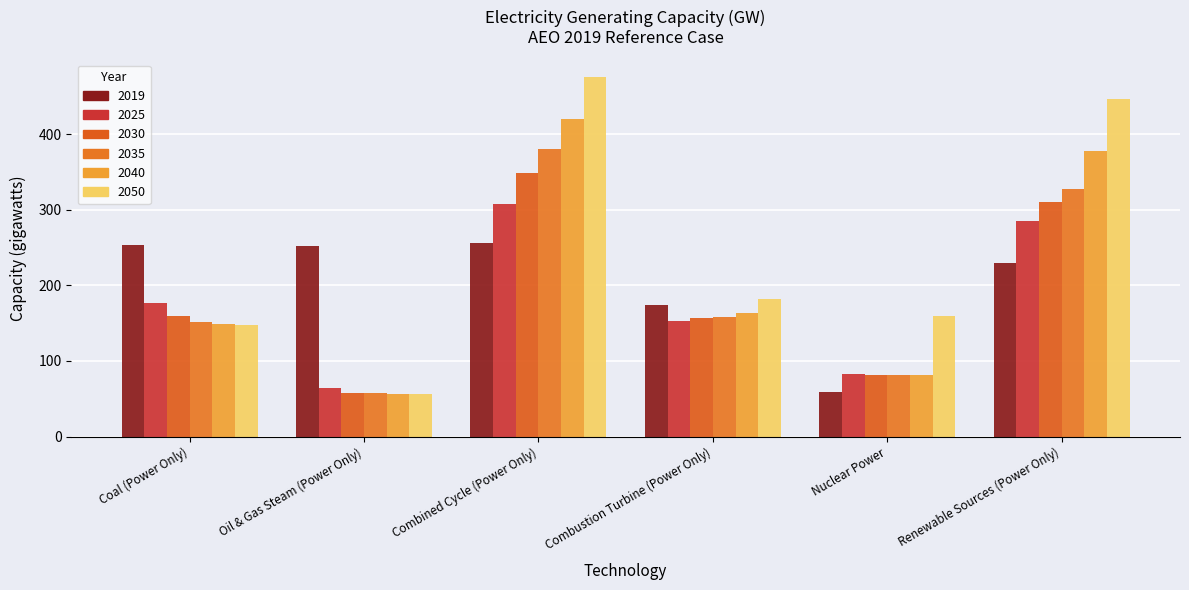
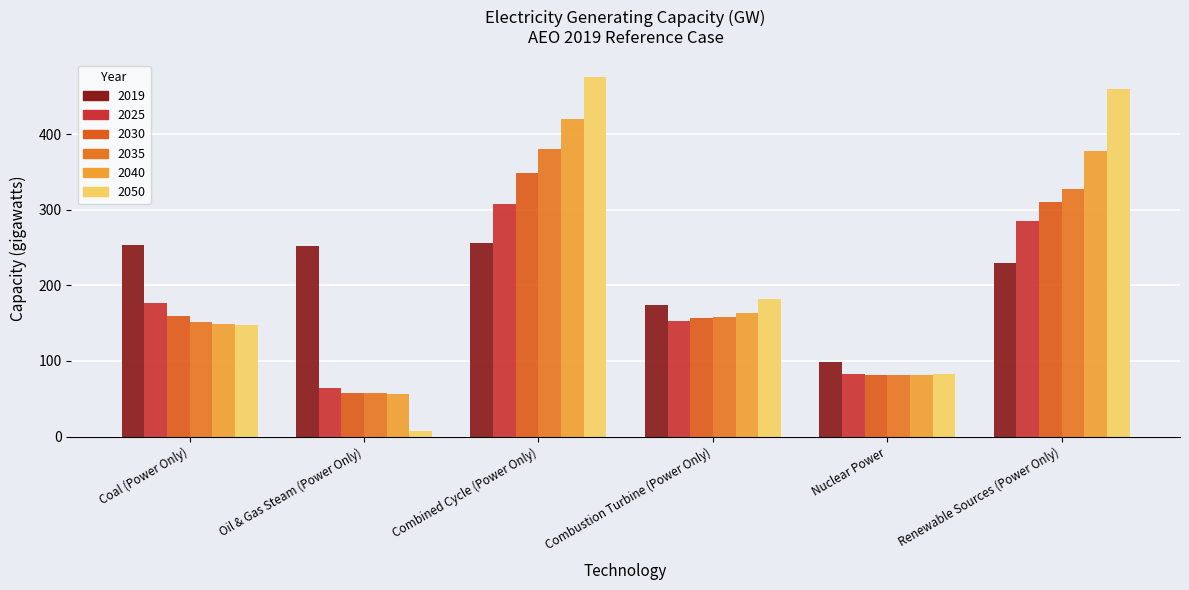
  {
    "2019": {
      "Coal (Power Only)": 250,
      "Oil & Gas Steam (Power Only)": 250,
      "Combined Cycle (Power Only)": 260,
      "Combustion Turbine (Power Only)": 170,
-     "Nuclear Power": 60,
+     "Nuclear Power": 100,
      "Renewable Sources (Power Only)": 230
    },
    "2050": {
      "Coal (Power Only)": 150,
-     "Oil & Gas Steam (Power Only)": 60,
+     "Oil & Gas Steam (Power Only)": 10,
      "Combined Cycle (Power Only)": 480,
      "Combustion Turbine (Power Only)": 180,
-     "Nuclear Power": 160,
-     "Renewable Sources (Power Only)": 450
+     "Nuclear Power": 80,
+     "Renewable Sources (Power Only)": 460
    }
  }
